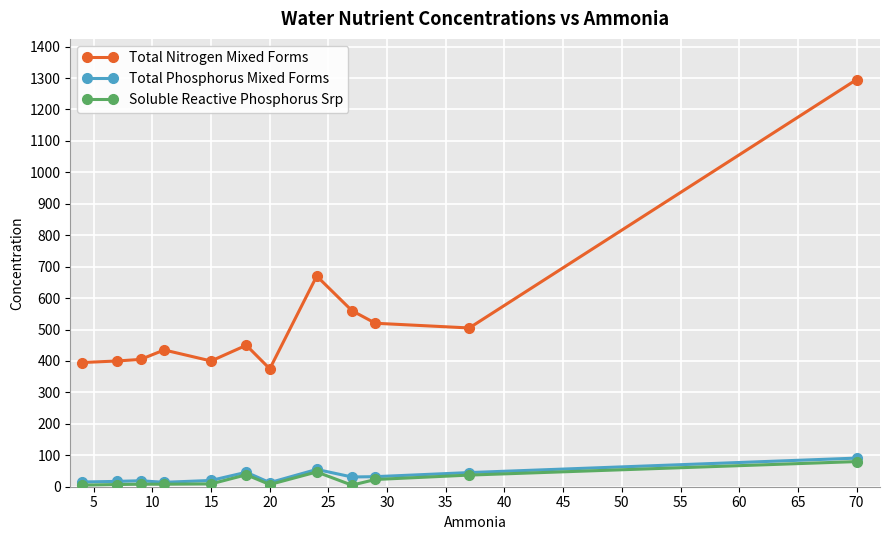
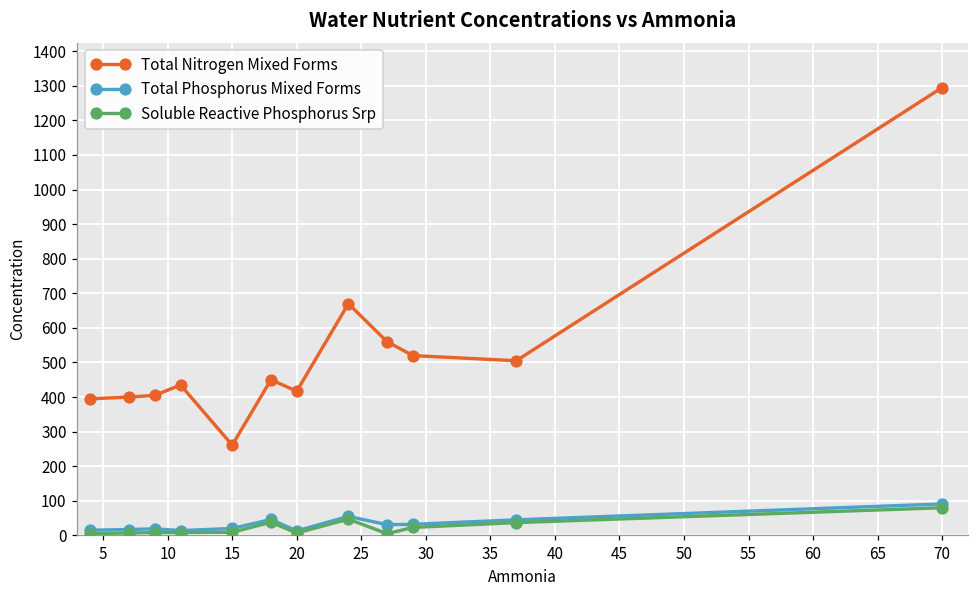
  {
    "Total Nitrogen Mixed Forms": {
-     "15": 400,
-     "20": 380,
+     "15": 260,
+     "20": 420,
      "70": 1300
    },
    "Total Phosphorus Mixed Forms": {
      "15": 20,
      "70": 90
    },
    "Soluble Reactive Phosphorus Srp": {
      "15": 10,
      "70": 80
    }
  }
